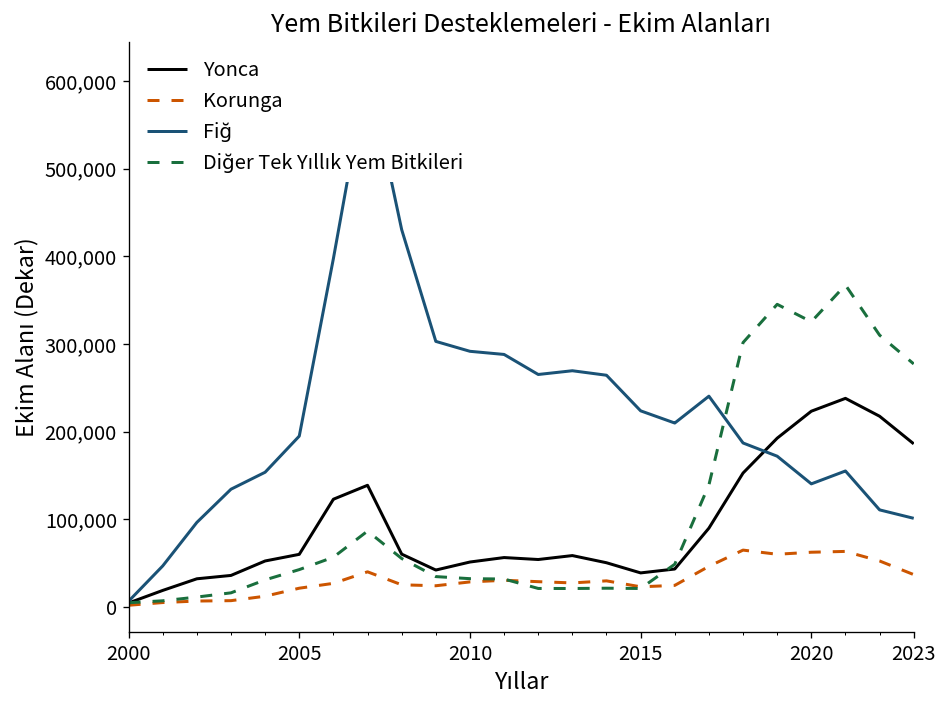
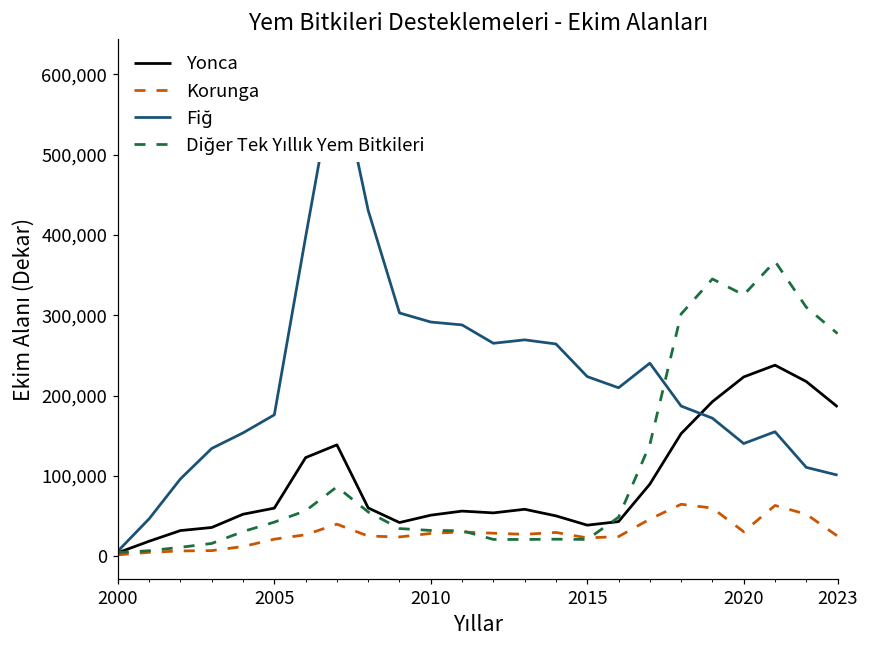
  {
    "Yonca": {
      "2005": "60,000",
      "2010": "50,000",
      "2015": "40,000",
      "2020": "220,000",
      "2023": "190,000"
    },
    "Korunga": {
      "2005": "20,000",
      "2010": "30,000",
-     "2020": "60,000",
-     "2023": "40,000"
+     "2020": "30,000",
+     "2023": "30,000"
    },
    "Fiğ": {
-     "2005": "190,000",
+     "2005": "180,000",
      "2010": "290,000",
      "2015": "220,000",
      "2020": "140,000",
      "2023": "100,000"
    },
    "Diğer Tek Yıllık Yem Bitkileri": {
      "2005": "40,000",
      "2010": "30,000",
      "2020": "330,000",
      "2023": "280,000"
    }
  }
